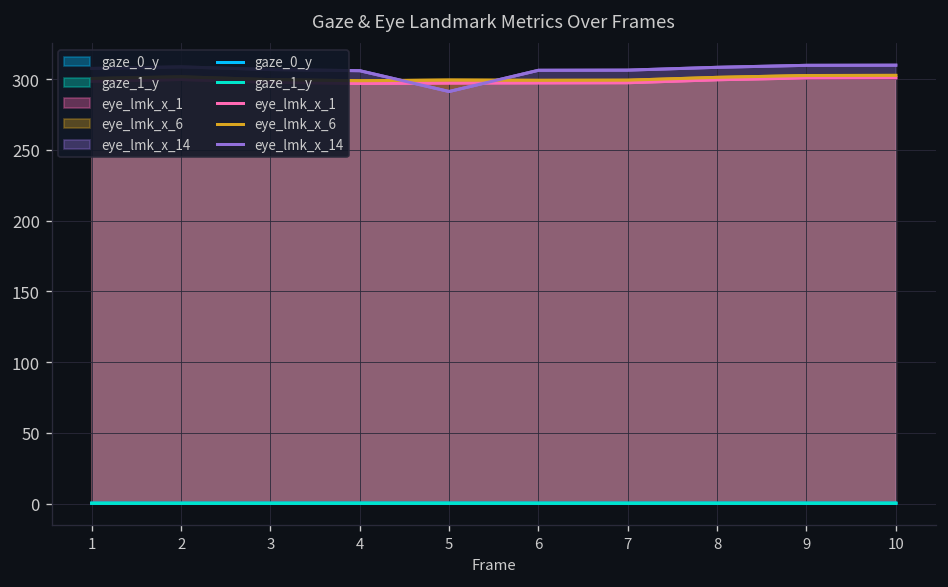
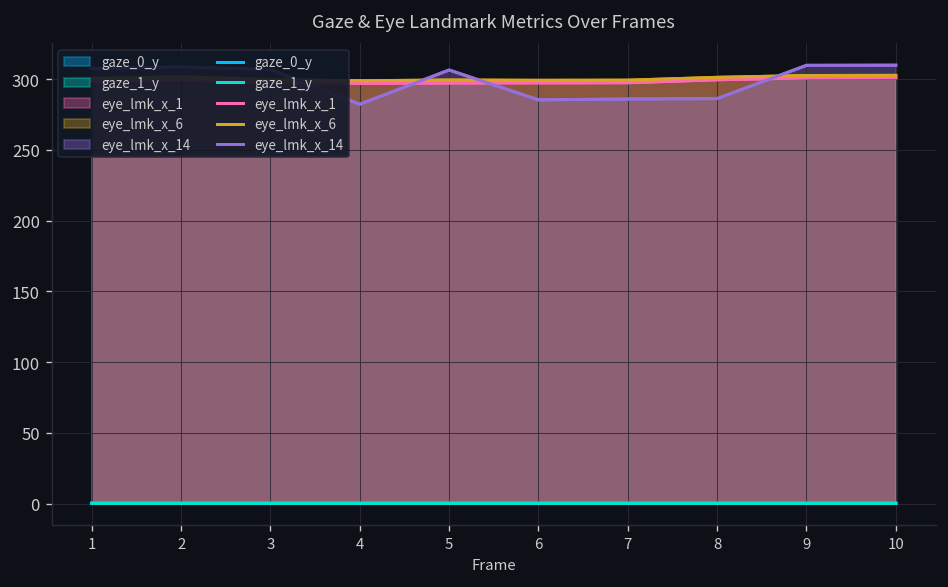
  {
    "gaze_1_y": {
      "1": 0,
      "2": 0,
      "3": 0,
      "4": 0,
      "5": 0,
      "6": 0,
      "7": 0,
      "8": 0,
      "9": 0,
      "10": 0
    },
    "eye_lmk_x_14": {
-     "4": 306,
-     "5": 291,
-     "6": 306,
-     "7": 306,
-     "8": 308,
+     "4": 282,
+     "5": 306,
+     "6": 285,
+     "7": 286,
+     "8": 286,
      "9": 310,
      "10": 310
    }
  }
